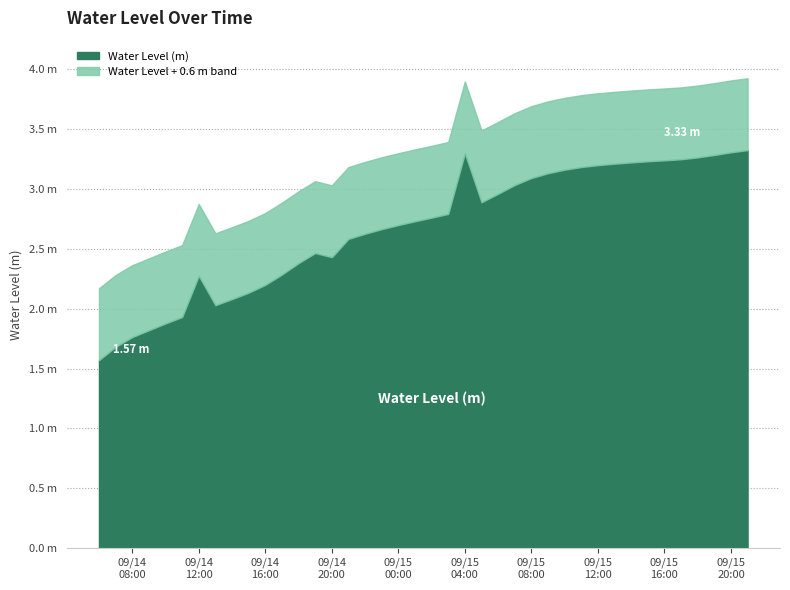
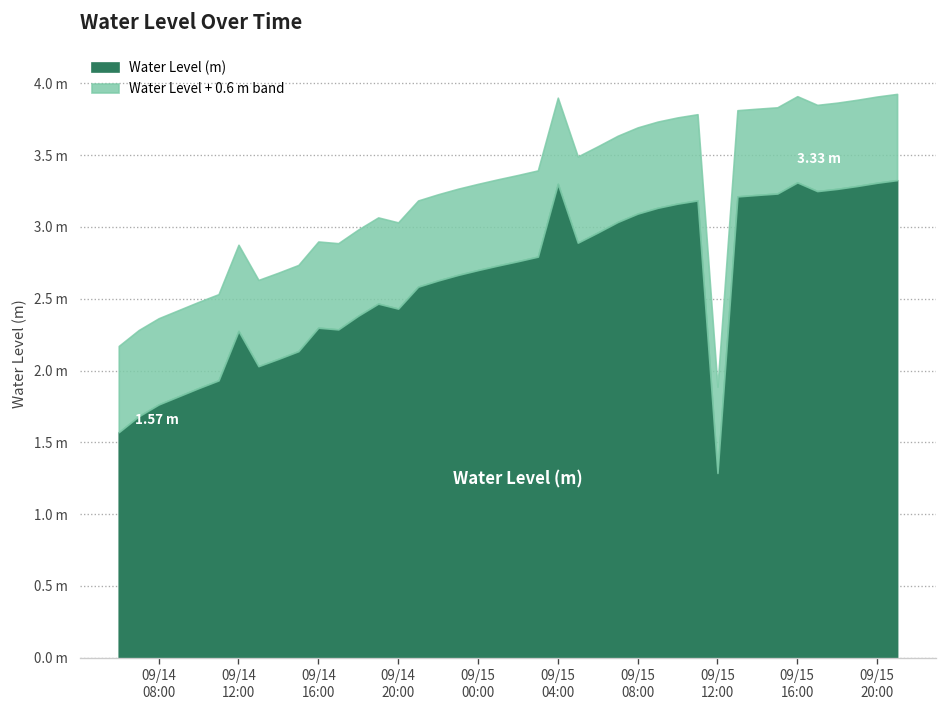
  {
    "Water Level (m)": {
      "09/14 08:00": "1.76 m",
      "09/14 12:00": "2.28 m",
-     "09/14 16:00": "2.20 m",
+     "09/14 16:00": "2.30 m",
      "09/14 20:00": "2.43 m",
      "09/15 00:00": "2.70 m",
      "09/15 04:00": "3.30 m",
      "09/15 08:00": "3.09 m",
-     "09/15 12:00": "3.20 m",
-     "09/15 16:00": "3.24 m",
+     "09/15 12:00": "1.29 m",
+     "09/15 16:00": "3.31 m",
      "09/15 20:00": "3.31 m"
    },
    "Water Level + 0.6 m band": {
      "09/14 08:00": "0.60 m",
      "09/14 12:00": "0.60 m",
      "09/14 16:00": "0.60 m",
      "09/14 20:00": "0.60 m",
      "09/15 00:00": "0.60 m",
      "09/15 04:00": "0.60 m",
      "09/15 08:00": "0.60 m",
      "09/15 12:00": "0.60 m",
      "09/15 16:00": "0.60 m",
      "09/15 20:00": "0.60 m"
    }
  }
